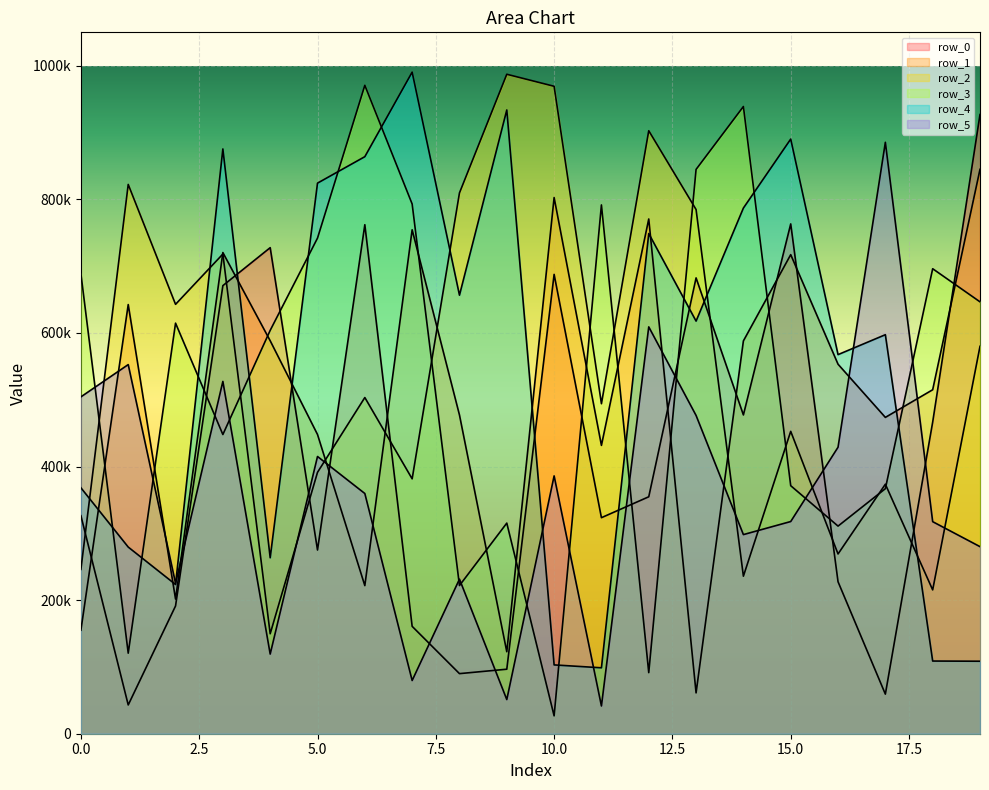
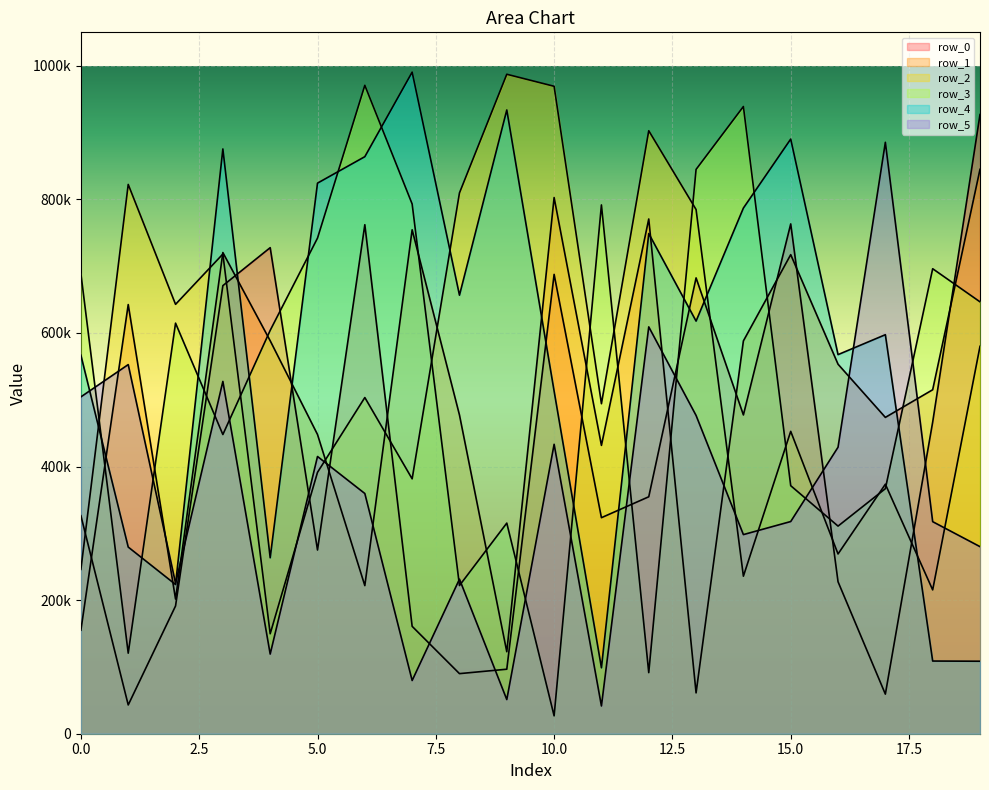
  {
    "row_4": {
-     "0.0": 370000,
+     "0.0": 570000,
      "5.0": 820000,
-     "10.0": 100000,
+     "10.0": 510000,
      "15.0": 890000
    },
    "row_5": {
      "0.0": 500000,
      "5.0": 420000,
-     "10.0": 390000,
+     "10.0": 430000,
      "15.0": 320000
    }
  }
